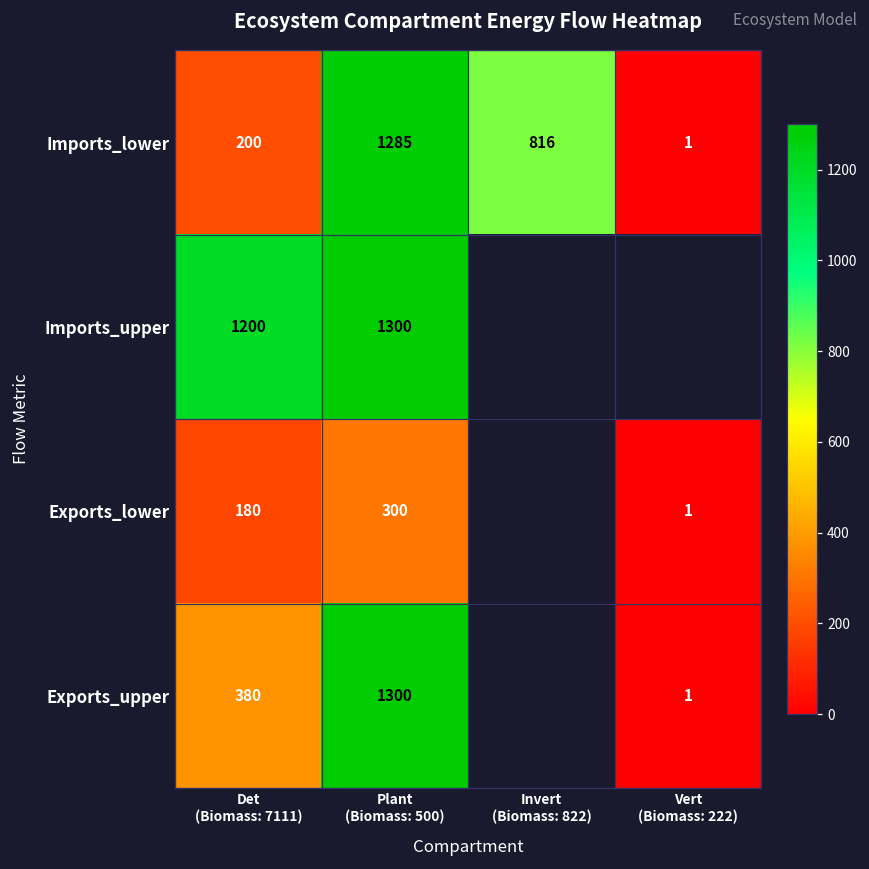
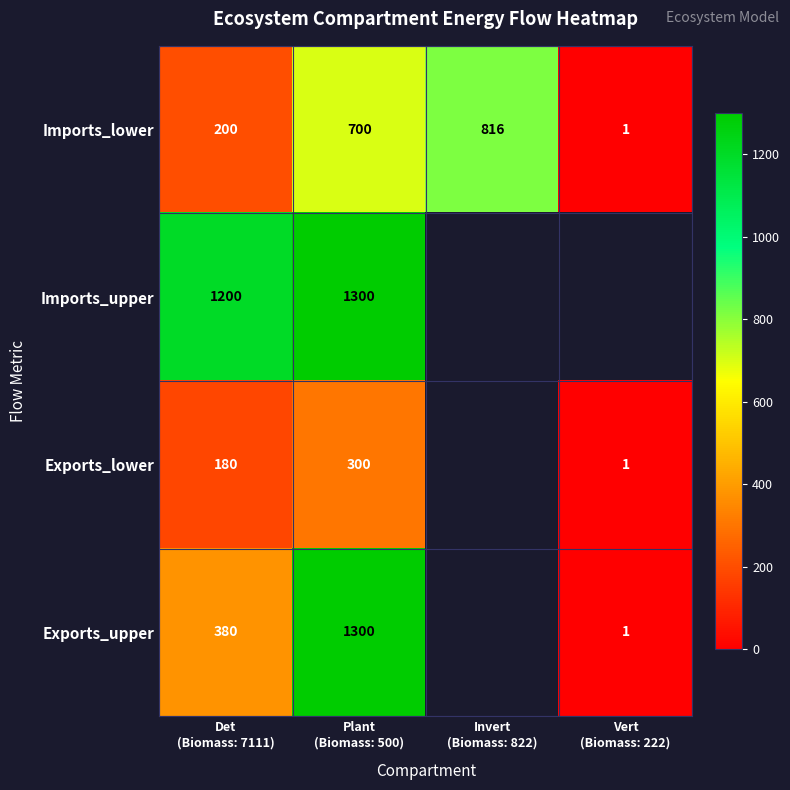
  {
    "Imports_lower": {
      "Det (Biomass: 7111)": 200,
-     "Plant (Biomass: 500)": 1285,
+     "Plant (Biomass: 500)": 700,
      "Invert (Biomass: 822)": 816,
      "Vert (Biomass: 222)": 1
    },
    "Imports_upper": {
      "Det (Biomass: 7111)": 1200,
      "Plant (Biomass: 500)": 1300
    },
    "Exports_lower": {
      "Det (Biomass: 7111)": 180,
      "Plant (Biomass: 500)": 300,
      "Vert (Biomass: 222)": 1
    },
    "Exports_upper": {
      "Det (Biomass: 7111)": 380,
      "Plant (Biomass: 500)": 1300,
      "Vert (Biomass: 222)": 1
    }
  }
